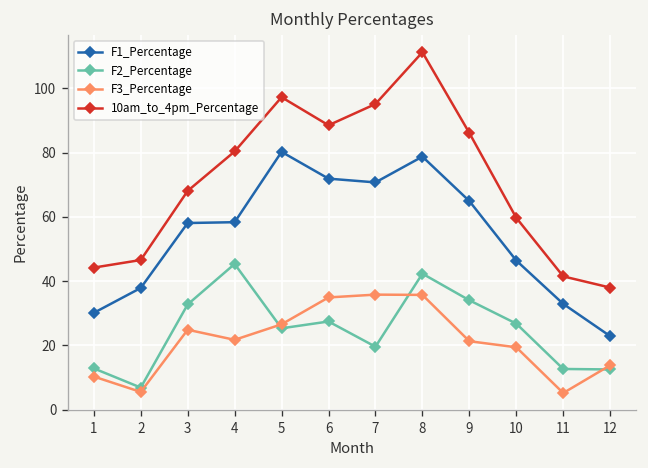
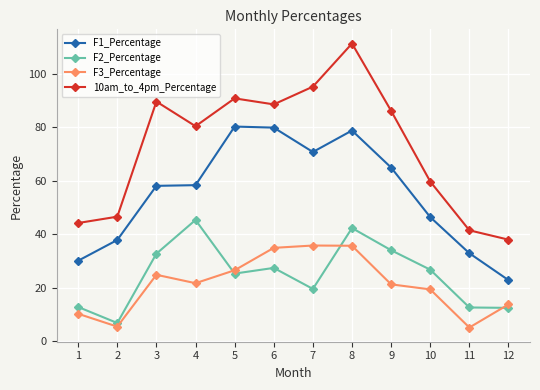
  {
    "F1_Percentage": {
      "1": 30,
      "2": 38,
      "3": 58,
      "4": 58,
      "5": 80,
-     "6": 72,
+     "6": 80,
      "7": 71,
      "8": 79,
      "9": 65,
      "10": 46,
      "11": 33,
      "12": 23
    },
    "F2_Percentage": {
      "1": 13,
      "2": 7,
      "3": 33,
      "4": 45,
      "5": 25,
      "6": 27,
      "7": 20,
      "8": 42,
      "9": 34,
      "10": 27,
      "11": 13,
      "12": 13
    },
    "F3_Percentage": {
      "1": 10,
      "2": 6,
      "3": 25,
      "4": 22,
      "5": 27,
      "6": 35,
      "7": 36,
      "8": 36,
      "9": 21,
      "10": 19,
      "11": 5,
      "12": 14
    },
    "10am_to_4pm_Percentage": {
      "1": 44,
      "2": 47,
-     "3": 68,
+     "3": 90,
      "4": 80,
-     "5": 97,
+     "5": 91,
      "6": 88,
      "7": 95,
      "8": 111,
      "9": 86,
      "10": 60,
      "11": 41,
      "12": 38
    }
  }
